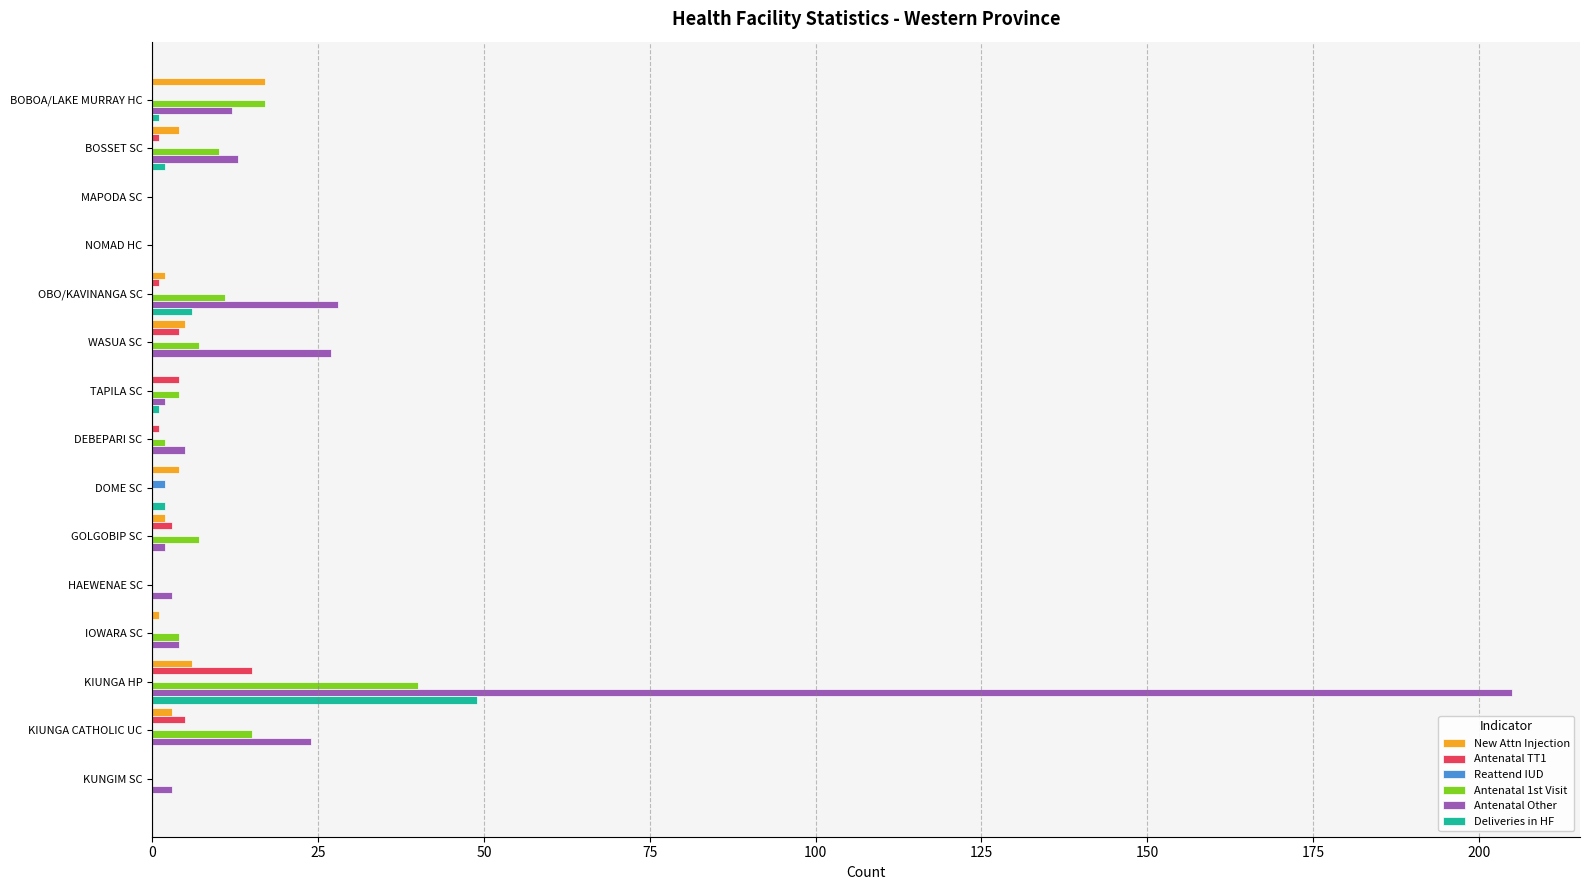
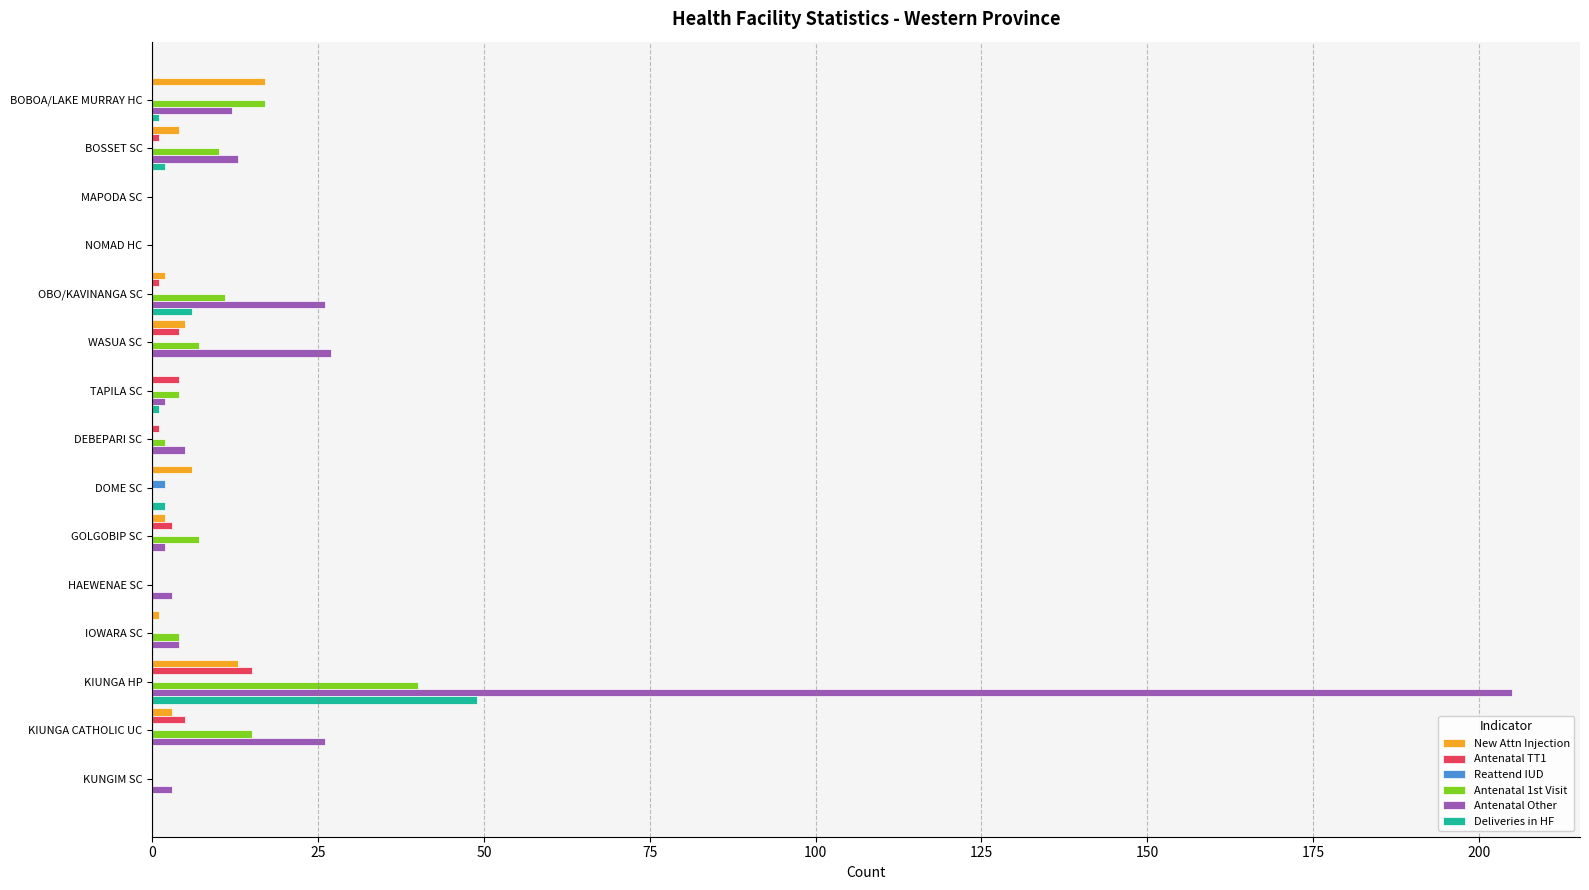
  {
    "New Attn Injection": {
      "BOBOA/LAKE MURRAY HC": 17,
      "BOSSET SC": 4,
      "MAPODA SC": 0,
      "NOMAD HC": 0,
      "OBO/KAVINANGA SC": 2,
      "WASUA SC": 5,
      "TAPILA SC": 0,
      "DEBEPARI SC": 0,
-     "DOME SC": 4,
+     "DOME SC": 6,
      "GOLGOBIP SC": 2,
      "HAEWENAE SC": 0,
      "IOWARA SC": 1,
-     "KIUNGA HP": 6,
+     "KIUNGA HP": 13,
      "KIUNGA CATHOLIC UC": 3,
      "KUNGIM SC": 0
    },
    "Antenatal TT1": {
      "BOBOA/LAKE MURRAY HC": 0,
      "BOSSET SC": 1,
      "MAPODA SC": 0,
      "NOMAD HC": 0,
      "OBO/KAVINANGA SC": 1,
      "WASUA SC": 4,
      "TAPILA SC": 4,
      "DEBEPARI SC": 1,
      "DOME SC": 0,
      "GOLGOBIP SC": 3,
      "HAEWENAE SC": 0,
      "IOWARA SC": 0,
      "KIUNGA HP": 15,
      "KIUNGA CATHOLIC UC": 5,
      "KUNGIM SC": 0
    },
    "Reattend IUD": {
      "BOBOA/LAKE MURRAY HC": 0,
      "BOSSET SC": 0,
      "MAPODA SC": 0,
      "NOMAD HC": 0,
      "OBO/KAVINANGA SC": 0,
      "WASUA SC": 0,
      "TAPILA SC": 0,
      "DEBEPARI SC": 0,
      "DOME SC": 2,
      "GOLGOBIP SC": 0,
      "HAEWENAE SC": 0,
      "IOWARA SC": 0,
      "KIUNGA HP": 0,
      "KIUNGA CATHOLIC UC": 0,
      "KUNGIM SC": 0
    },
    "Antenatal 1st Visit": {
      "BOBOA/LAKE MURRAY HC": 17,
      "BOSSET SC": 10,
      "MAPODA SC": 0,
      "NOMAD HC": 0,
      "OBO/KAVINANGA SC": 11,
      "WASUA SC": 7,
      "TAPILA SC": 4,
      "DEBEPARI SC": 2,
      "DOME SC": 0,
      "GOLGOBIP SC": 7,
      "HAEWENAE SC": 0,
      "IOWARA SC": 4,
      "KIUNGA HP": 40,
      "KIUNGA CATHOLIC UC": 15,
      "KUNGIM SC": 0
    },
    "Antenatal Other": {
      "BOBOA/LAKE MURRAY HC": 12,
      "BOSSET SC": 13,
      "MAPODA SC": 0,
      "NOMAD HC": 0,
-     "OBO/KAVINANGA SC": 28,
+     "OBO/KAVINANGA SC": 26,
      "WASUA SC": 27,
      "TAPILA SC": 2,
      "DEBEPARI SC": 5,
      "DOME SC": 0,
      "GOLGOBIP SC": 2,
      "HAEWENAE SC": 3,
      "IOWARA SC": 4,
      "KIUNGA HP": 205,
-     "KIUNGA CATHOLIC UC": 24,
+     "KIUNGA CATHOLIC UC": 26,
      "KUNGIM SC": 3
    },
    "Deliveries in HF": {
      "BOBOA/LAKE MURRAY HC": 1,
      "BOSSET SC": 2,
      "MAPODA SC": 0,
      "NOMAD HC": 0,
      "OBO/KAVINANGA SC": 6,
      "WASUA SC": 0,
      "TAPILA SC": 1,
      "DEBEPARI SC": 0,
      "DOME SC": 2,
      "GOLGOBIP SC": 0,
      "HAEWENAE SC": 0,
      "IOWARA SC": 0,
      "KIUNGA HP": 49,
      "KIUNGA CATHOLIC UC": 0,
      "KUNGIM SC": 0
    }
  }
